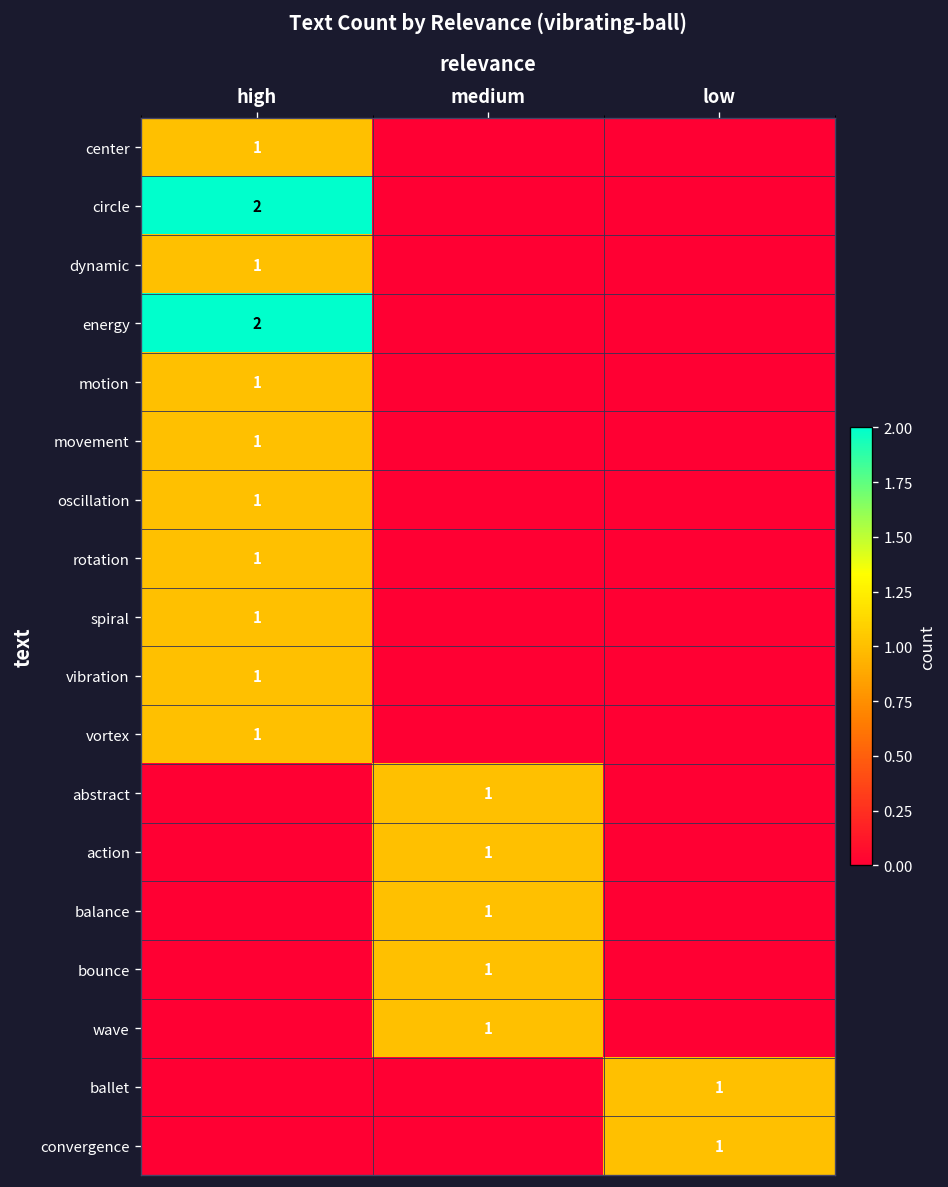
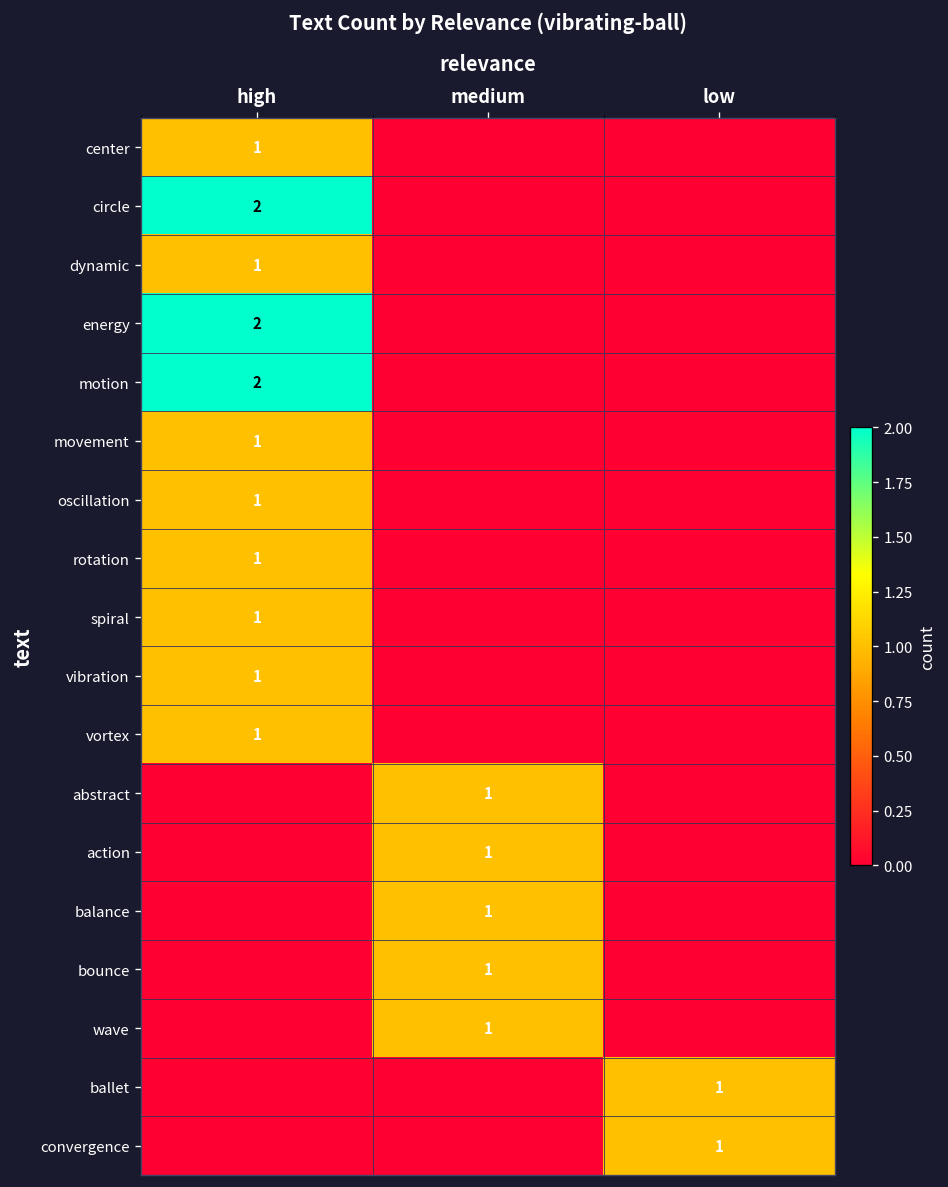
  {
    "center": {
      "high": 1
    },
    "circle": {
      "high": 2
    },
    "dynamic": {
      "high": 1
    },
    "energy": {
      "high": 2
    },
    "motion": {
-     "high": 1
+     "high": 2
    },
    "movement": {
      "high": 1
    },
    "oscillation": {
      "high": 1
    },
    "rotation": {
      "high": 1
    },
    "spiral": {
      "high": 1
    },
    "vibration": {
      "high": 1
    },
    "vortex": {
      "high": 1
    },
    "abstract": {
      "medium": 1
    },
    "action": {
      "medium": 1
    },
    "balance": {
      "medium": 1
    },
    "bounce": {
      "medium": 1
    },
    "wave": {
      "medium": 1
    },
    "ballet": {
      "low": 1
    },
    "convergence": {
      "low": 1
    }
  }
